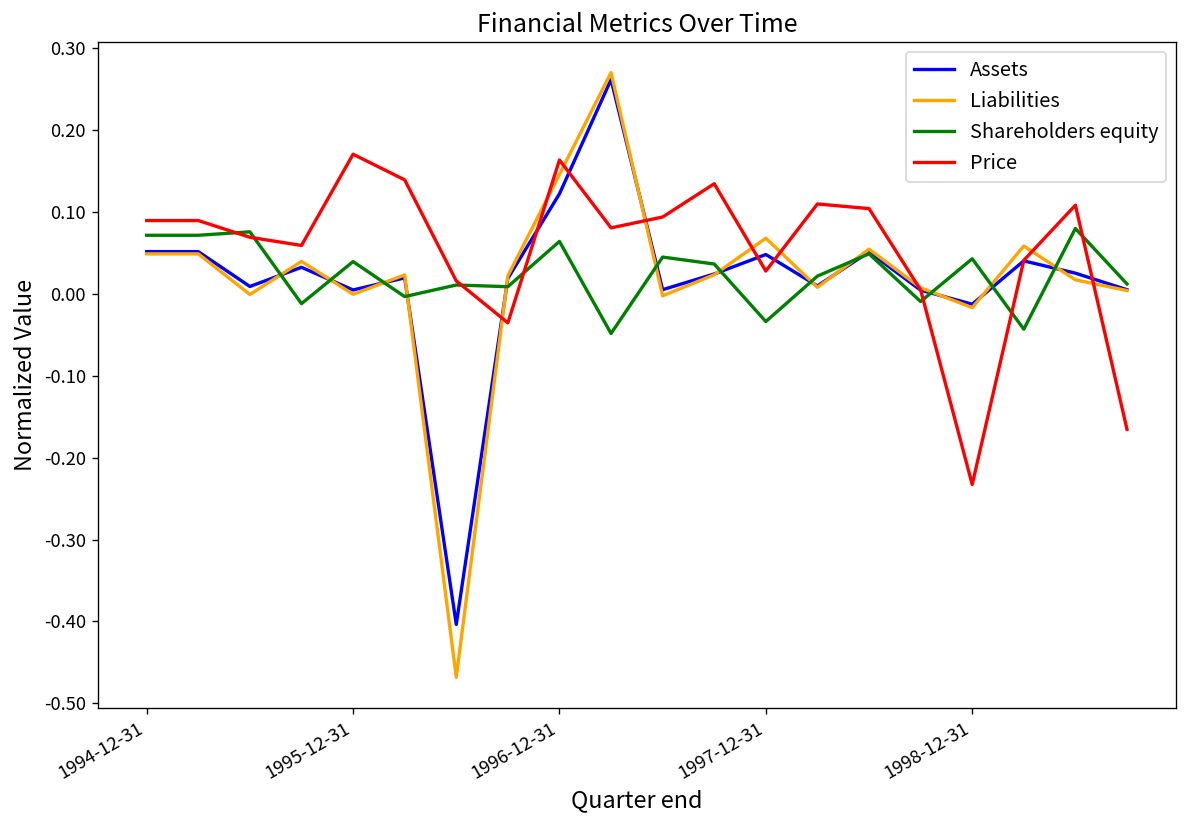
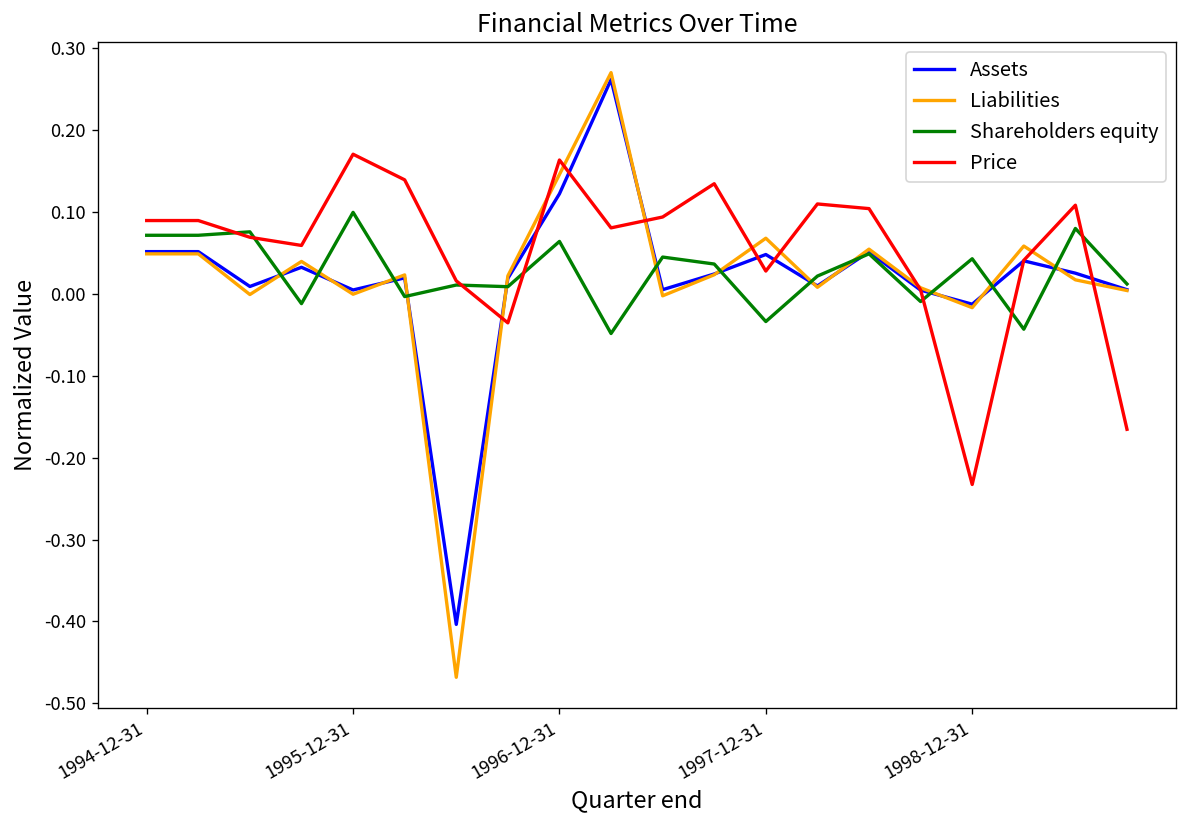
  {
    "Assets": {
      "1995-12-31": 0.00,
      "1996-12-31": 0.12,
      "1997-12-31": 0.05,
      "1998-12-31": -0.01
    },
    "Liabilities": {
      "1995-12-31": 0.00,
      "1996-12-31": 0.15,
      "1997-12-31": 0.07,
      "1998-12-31": -0.02
    },
    "Shareholders equity": {
      "1994-12-31": 0.07,
-     "1995-12-31": 0.04,
+     "1995-12-31": 0.10,
      "1996-12-31": 0.06,
      "1997-12-31": -0.03,
      "1998-12-31": 0.04
    },
    "Price": {
      "1994-12-31": 0.09,
      "1995-12-31": 0.17,
      "1996-12-31": 0.16,
      "1997-12-31": 0.03,
      "1998-12-31": -0.23
    }
  }
